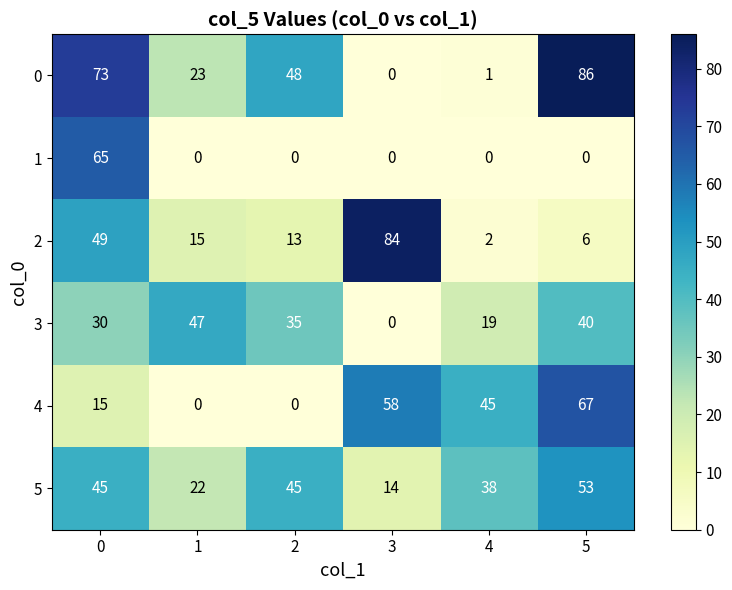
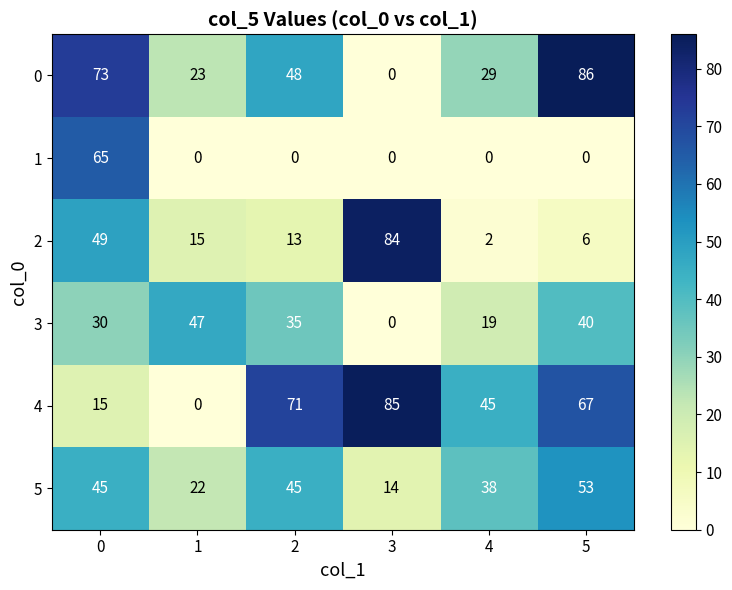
  {
    "0": {
      "0": 73,
      "1": 23,
      "2": 48,
      "3": 0,
-     "4": 1,
+     "4": 29,
      "5": 86
    },
    "1": {
      "0": 65,
      "1": 0,
      "2": 0,
      "3": 0,
      "4": 0,
      "5": 0
    },
    "2": {
      "0": 49,
      "1": 15,
      "2": 13,
      "3": 84,
      "4": 2,
      "5": 6
    },
    "3": {
      "0": 30,
      "1": 47,
      "2": 35,
      "3": 0,
      "4": 19,
      "5": 40
    },
    "4": {
      "0": 15,
      "1": 0,
-     "2": 0,
-     "3": 58,
+     "2": 71,
+     "3": 85,
      "4": 45,
      "5": 67
    },
    "5": {
      "0": 45,
      "1": 22,
      "2": 45,
      "3": 14,
      "4": 38,
      "5": 53
    }
  }
